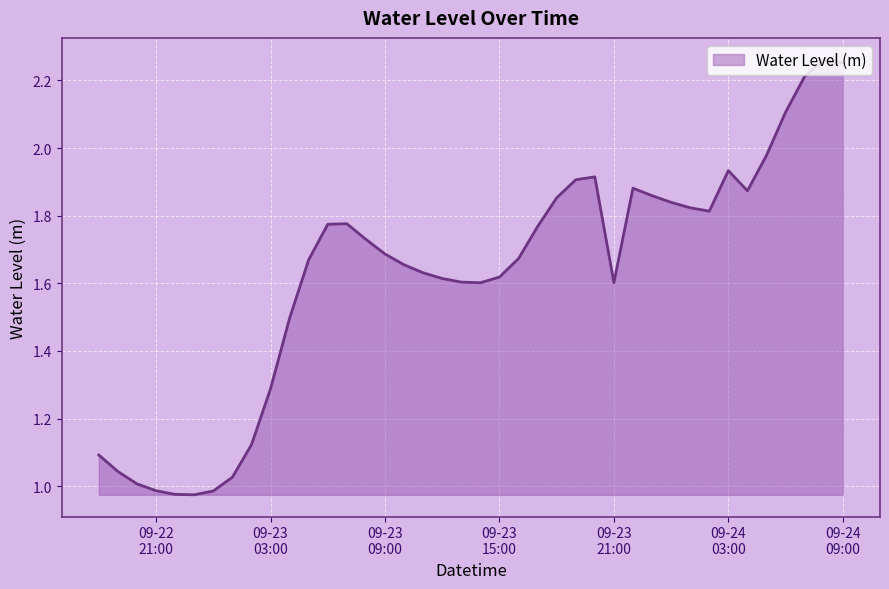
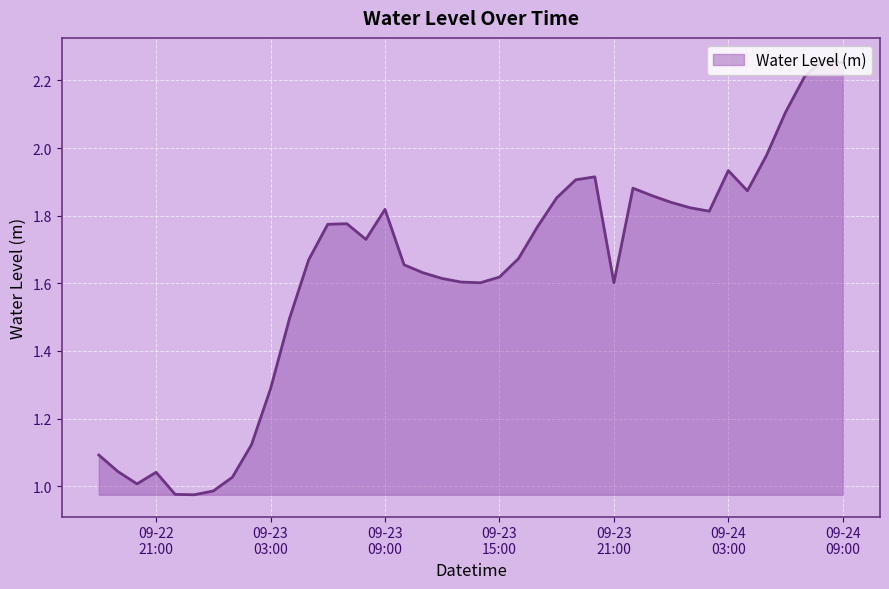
  {
-   "09-22 21:00": 0.99,
+   "09-22 21:00": 1.04,
    "09-23 03:00": 1.29,
-   "09-23 09:00": 1.69,
+   "09-23 09:00": 1.82,
    "09-23 15:00": 1.62,
    "09-23 21:00": 1.60,
    "09-24 03:00": 1.93
  }
